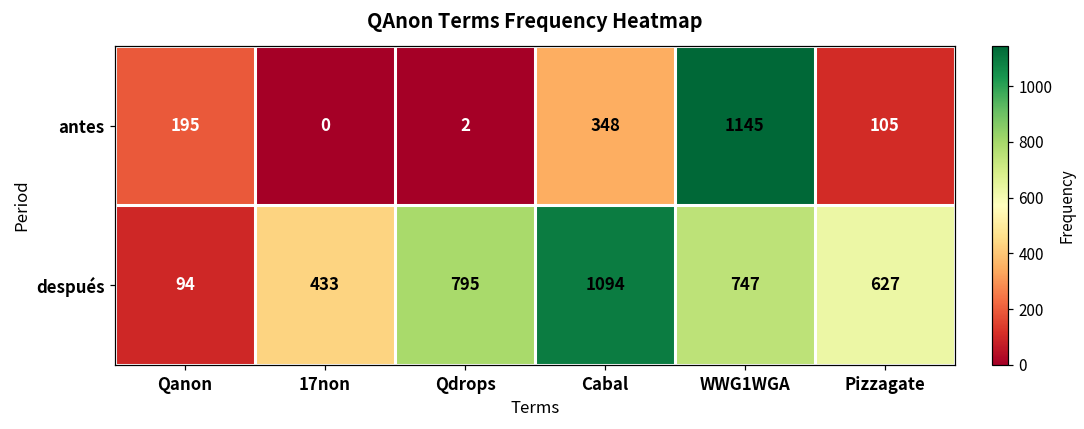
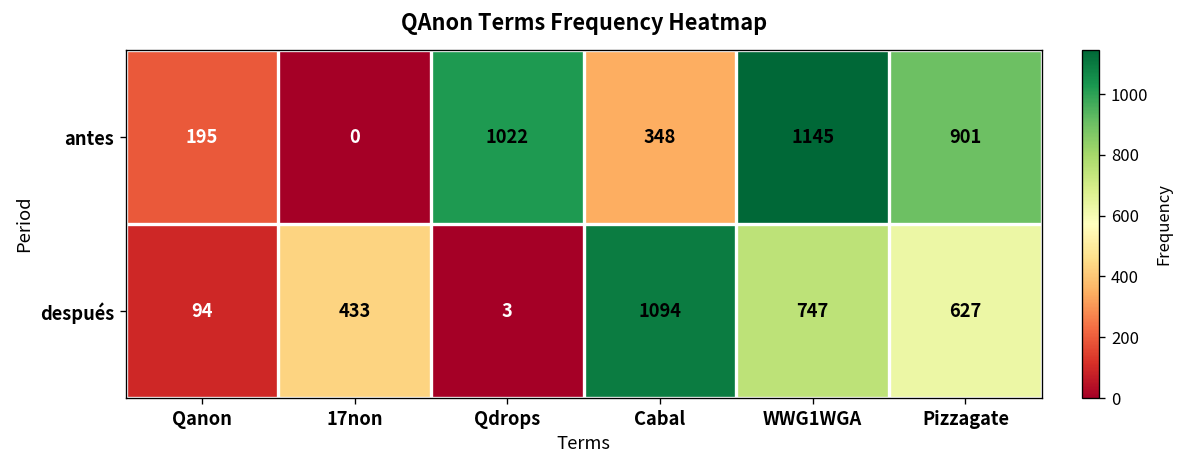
  {
    "antes": {
      "Qanon": 195,
      "17non": 0,
-     "Qdrops": 2,
+     "Qdrops": 1022,
      "Cabal": 348,
      "WWG1WGA": 1145,
-     "Pizzagate": 105
+     "Pizzagate": 901
    },
    "después": {
      "Qanon": 94,
      "17non": 433,
-     "Qdrops": 795,
+     "Qdrops": 3,
      "Cabal": 1094,
      "WWG1WGA": 747,
      "Pizzagate": 627
    }
  }
